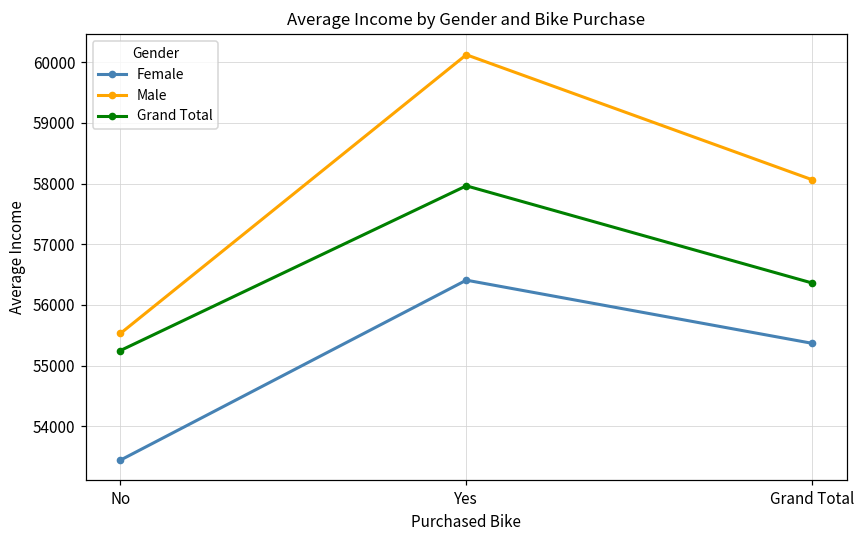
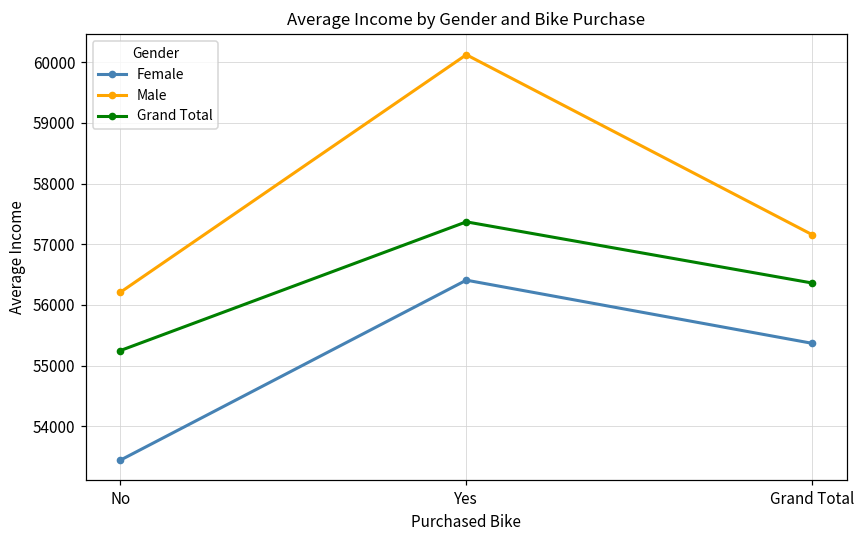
  {
    "Female": {
      "No": 53400,
      "Yes": 56400,
      "Grand Total": 55400
    },
    "Male": {
-     "No": 55500,
+     "No": 56200,
      "Yes": 60100,
-     "Grand Total": 58100
+     "Grand Total": 57200
    },
    "Grand Total": {
      "No": 55200,
-     "Yes": 58000,
+     "Yes": 57400,
      "Grand Total": 56400
    }
  }
